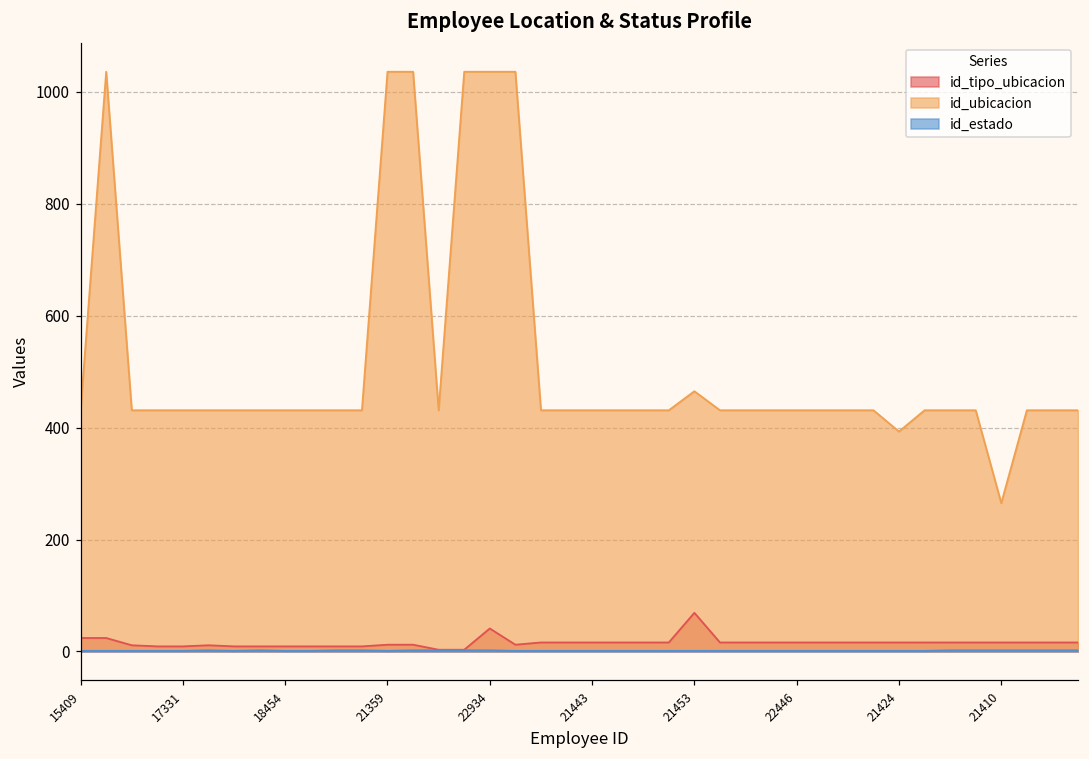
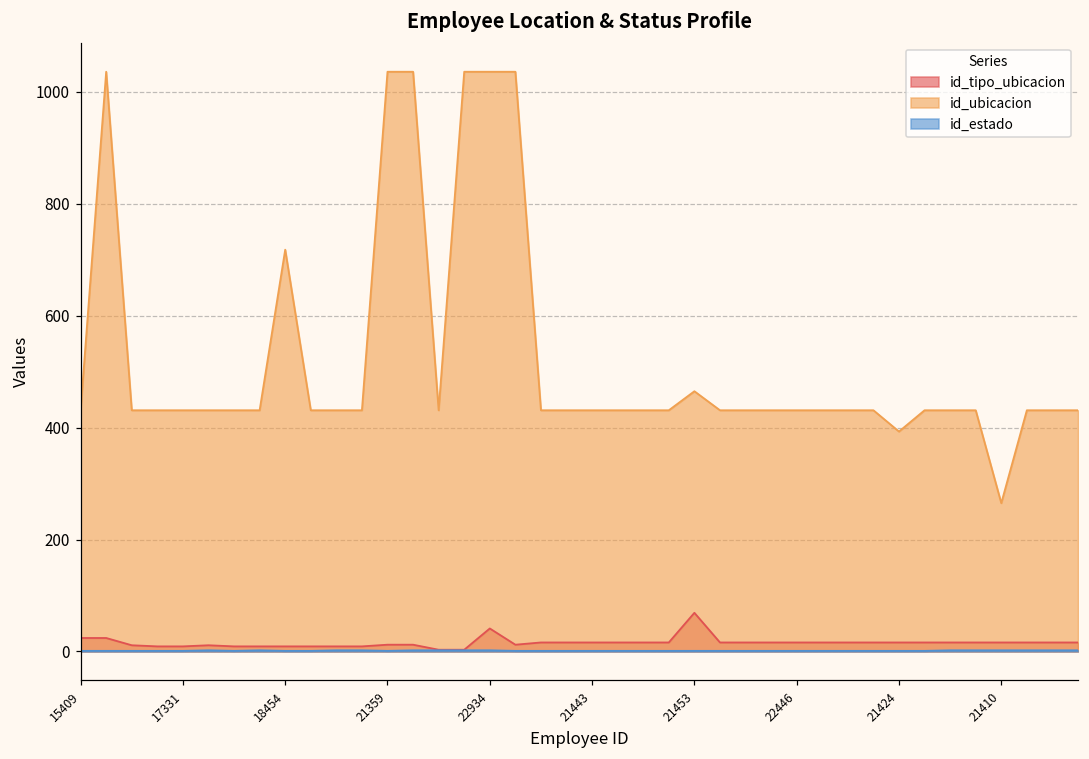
  {
    "id_tipo_ubicacion": {
      "15409": 20,
      "17331": 10,
      "18454": 10,
      "21359": 10,
      "22934": 40,
      "21443": 20,
      "21453": 70,
      "22446": 20,
      "21424": 20,
      "21410": 20
    },
    "id_ubicacion": {
      "15409": 430,
      "17331": 430,
-     "18454": 430,
+     "18454": 720,
      "21359": 1040,
      "22934": 1040,
      "21443": 430,
      "21453": 470,
      "22446": 430,
      "21424": 390,
      "21410": 270
    },
    "id_estado": {
      "15409": 0,
      "17331": 0,
      "18454": 0,
      "21359": 0,
      "22934": 0,
      "21443": 0,
      "21453": 0,
      "22446": 0,
      "21424": 0,
      "21410": 0
    }
  }
